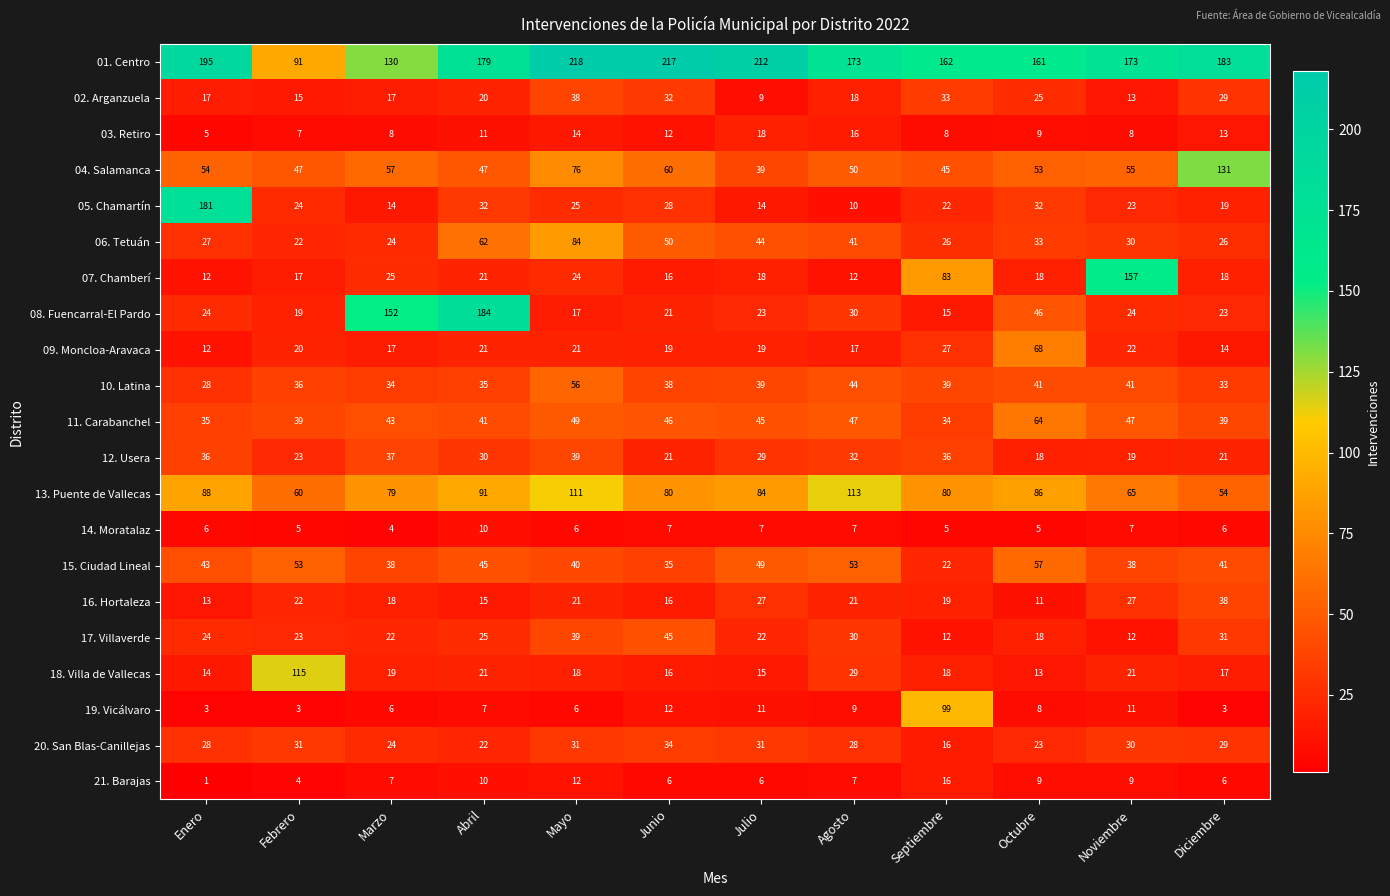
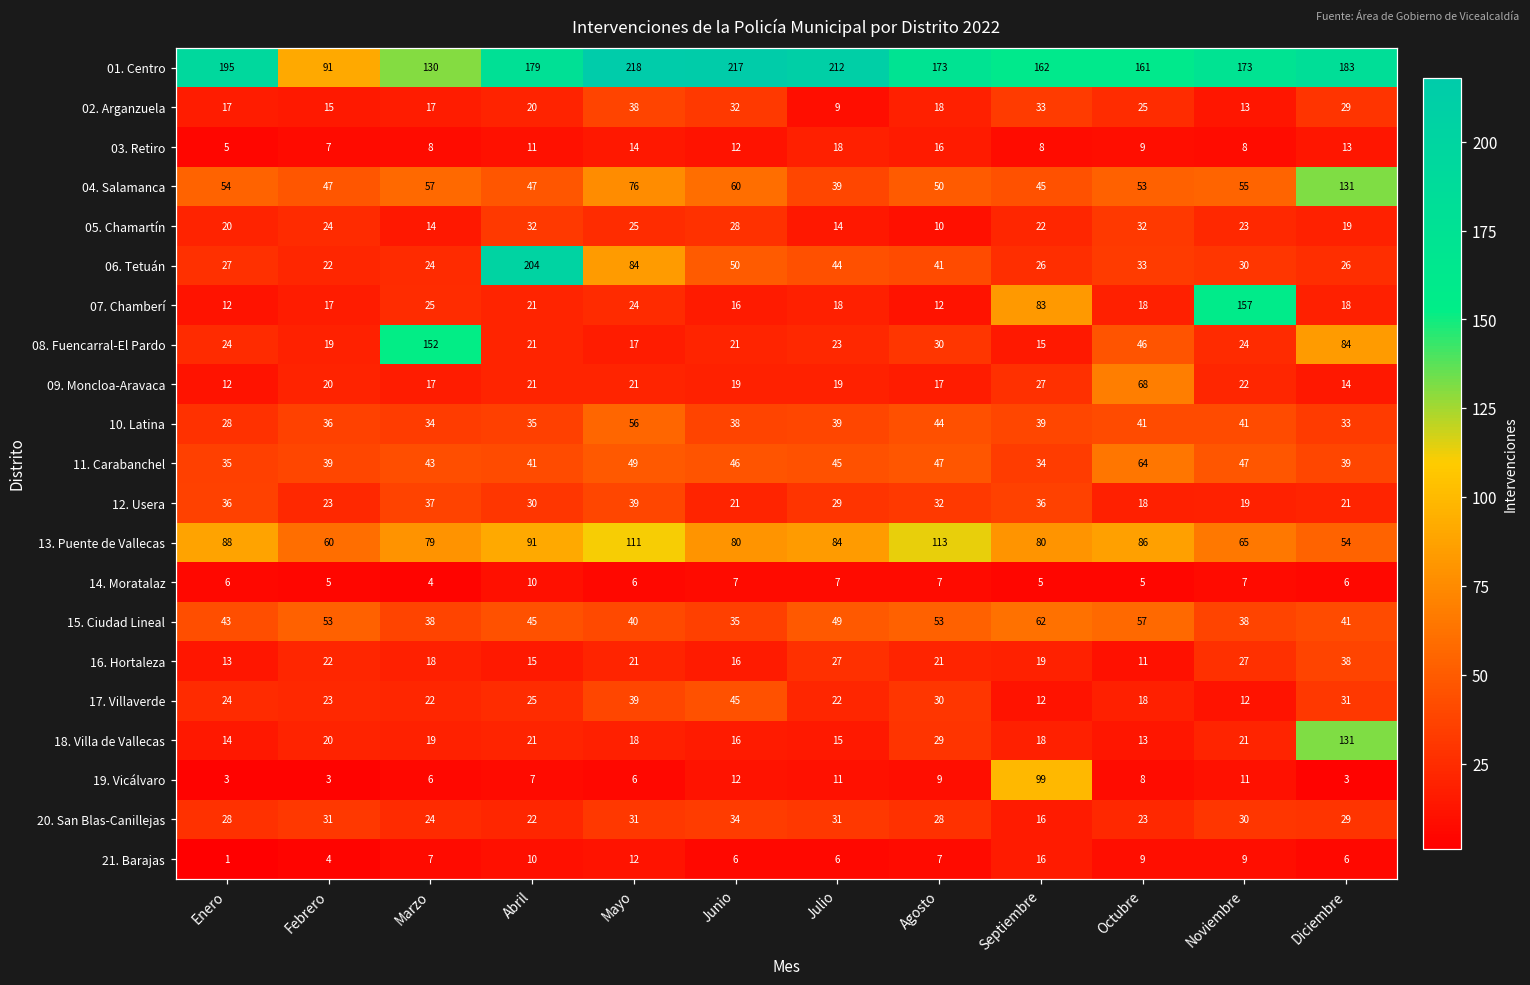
  {
    "05. Chamartín": {
-     "Enero": 181,
+     "Enero": 20,
      "Febrero": 24,
      "Marzo": 14,
      "Abril": 32,
      "Mayo": 25,
      "Junio": 28,
      "Julio": 14,
      "Agosto": 10,
      "Septiembre": 22,
      "Octubre": 32,
      "Noviembre": 23,
      "Diciembre": 19
    },
    "06. Tetuán": {
      "Enero": 27,
      "Febrero": 22,
      "Marzo": 24,
-     "Abril": 62,
+     "Abril": 204,
      "Mayo": 84,
      "Junio": 50,
      "Julio": 44,
      "Agosto": 41,
      "Septiembre": 26,
      "Octubre": 33,
      "Noviembre": 30,
      "Diciembre": 26
    },
    "08. Fuencarral-El Pardo": {
      "Enero": 24,
      "Febrero": 19,
      "Marzo": 152,
-     "Abril": 184,
+     "Abril": 21,
      "Mayo": 17,
      "Junio": 21,
      "Julio": 23,
      "Agosto": 30,
      "Septiembre": 15,
      "Octubre": 46,
      "Noviembre": 24,
-     "Diciembre": 23
+     "Diciembre": 84
    },
    "15. Ciudad Lineal": {
      "Enero": 43,
      "Febrero": 53,
      "Marzo": 38,
      "Abril": 45,
      "Mayo": 40,
      "Junio": 35,
      "Julio": 49,
      "Agosto": 53,
-     "Septiembre": 22,
+     "Septiembre": 62,
      "Octubre": 57,
      "Noviembre": 38,
      "Diciembre": 41
    },
    "18. Villa de Vallecas": {
      "Enero": 14,
-     "Febrero": 115,
+     "Febrero": 20,
      "Marzo": 19,
      "Abril": 21,
      "Mayo": 18,
      "Junio": 16,
      "Julio": 15,
      "Agosto": 29,
      "Septiembre": 18,
      "Octubre": 13,
      "Noviembre": 21,
-     "Diciembre": 17
+     "Diciembre": 131
    }
  }
